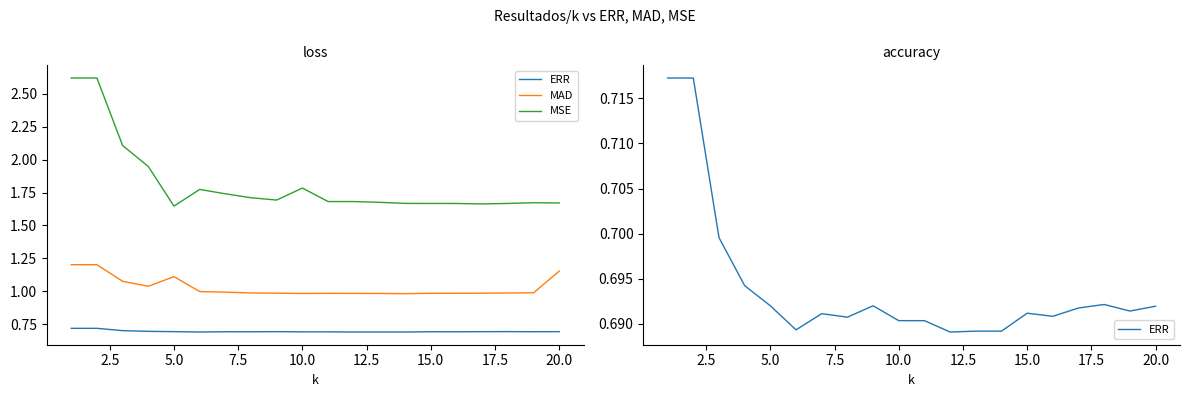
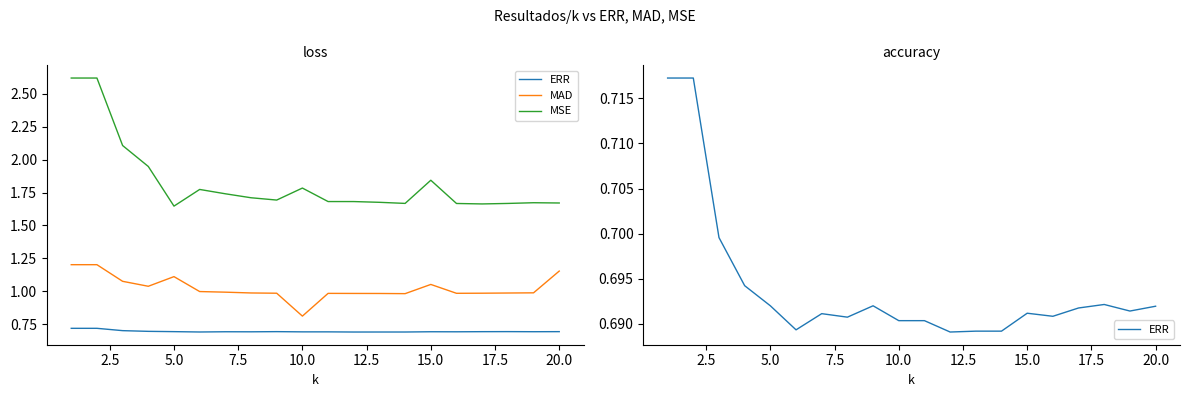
  {
    "loss": {
      "ERR": {
        "5.0": 0.69,
        "10.0": 0.69,
        "15.0": 0.69,
        "20.0": 0.69
      },
      "MAD": {
        "5.0": 1.11,
-       "10.0": 0.98,
-       "15.0": 0.98,
+       "10.0": 0.81,
+       "15.0": 1.05,
        "20.0": 1.15
      },
      "MSE": {
        "5.0": 1.65,
        "10.0": 1.78,
-       "15.0": 1.67,
+       "15.0": 1.84,
        "20.0": 1.67
      }
    },
    "accuracy": {
      "5.0": 0.692,
      "10.0": 0.690,
      "15.0": 0.691,
      "20.0": 0.692
    }
  }
